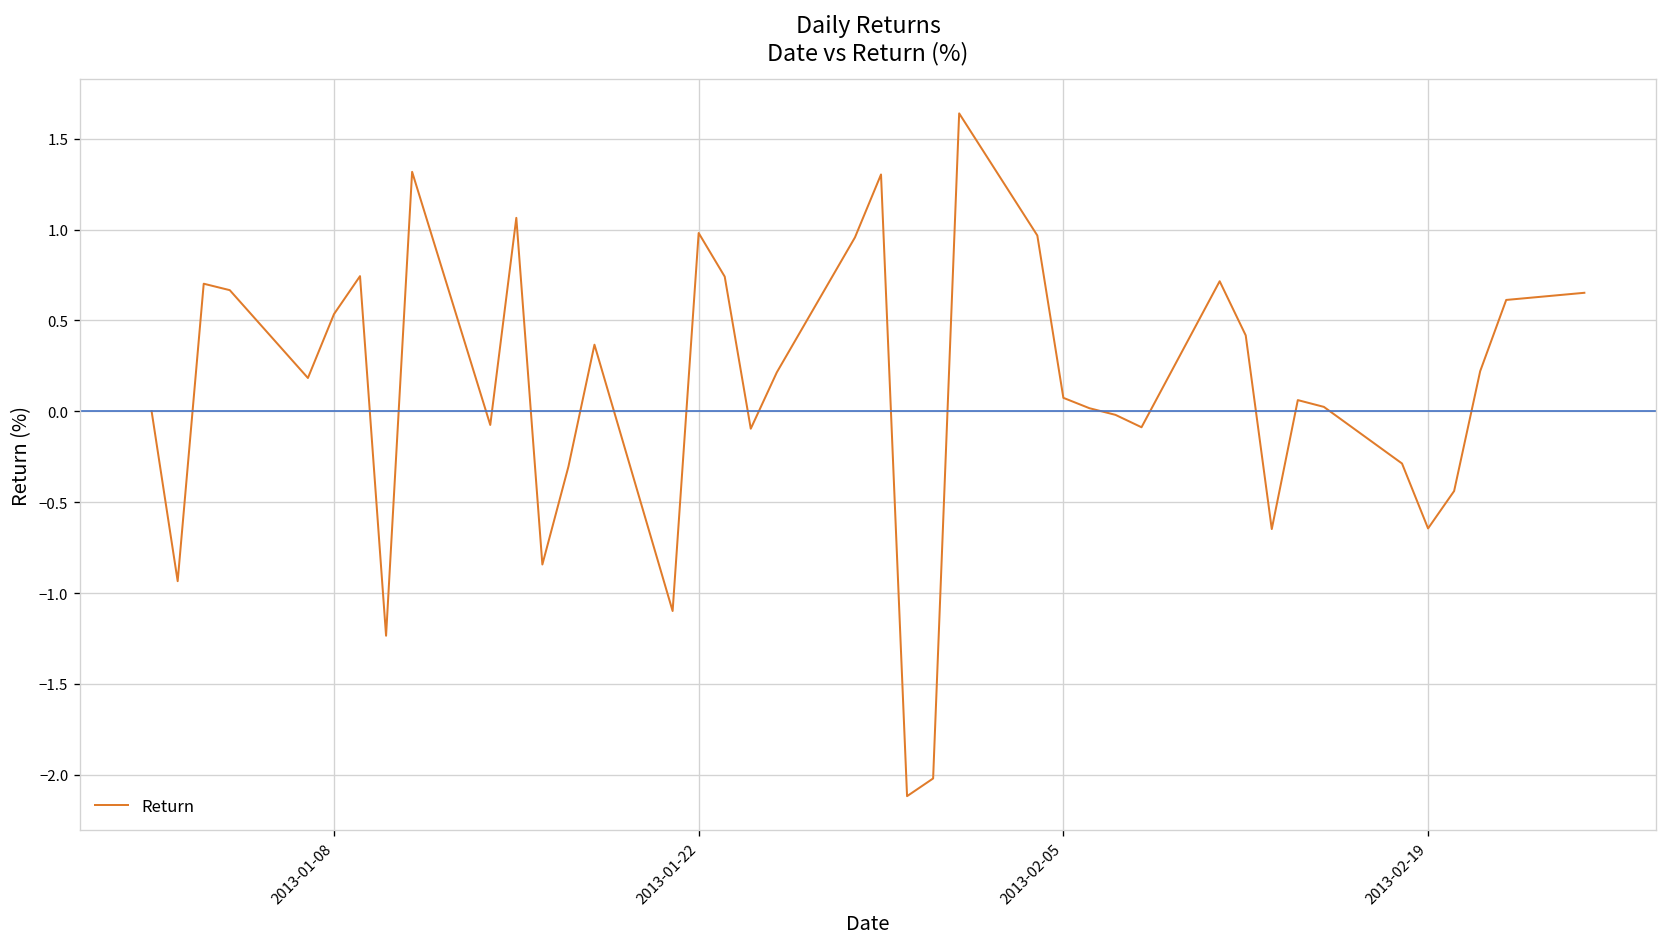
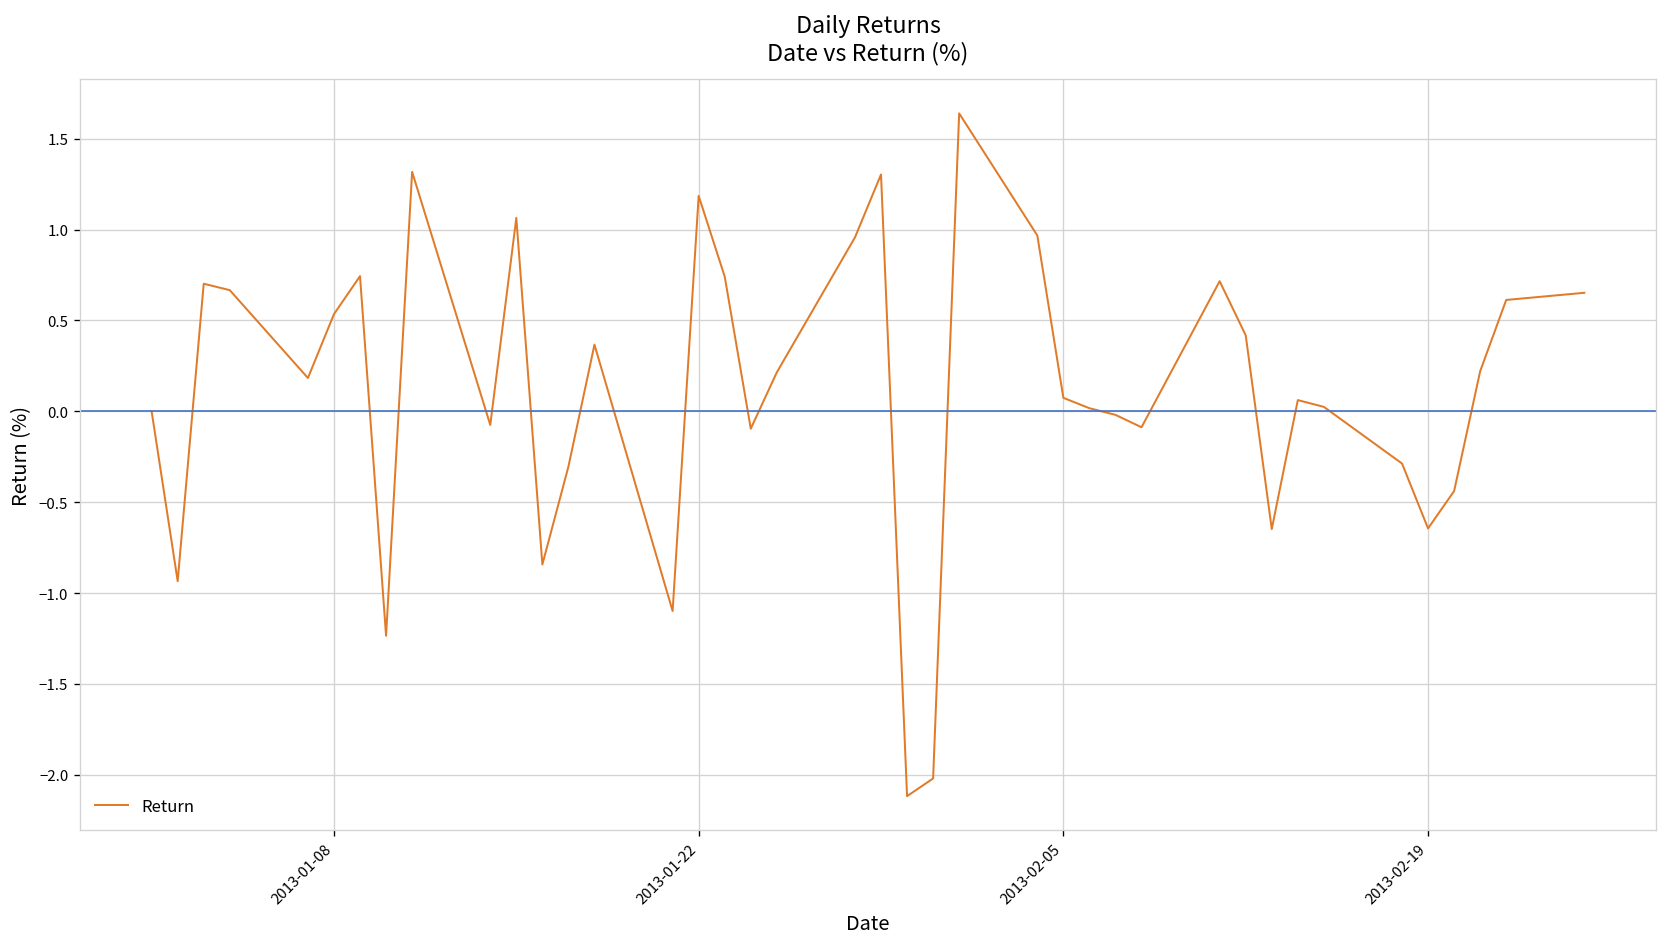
  {
    "2013-01-08": 0.53,
-   "2013-01-22": 0.98,
+   "2013-01-22": 1.19,
    "2013-02-05": 0.07,
    "2013-02-19": -0.64
  }
